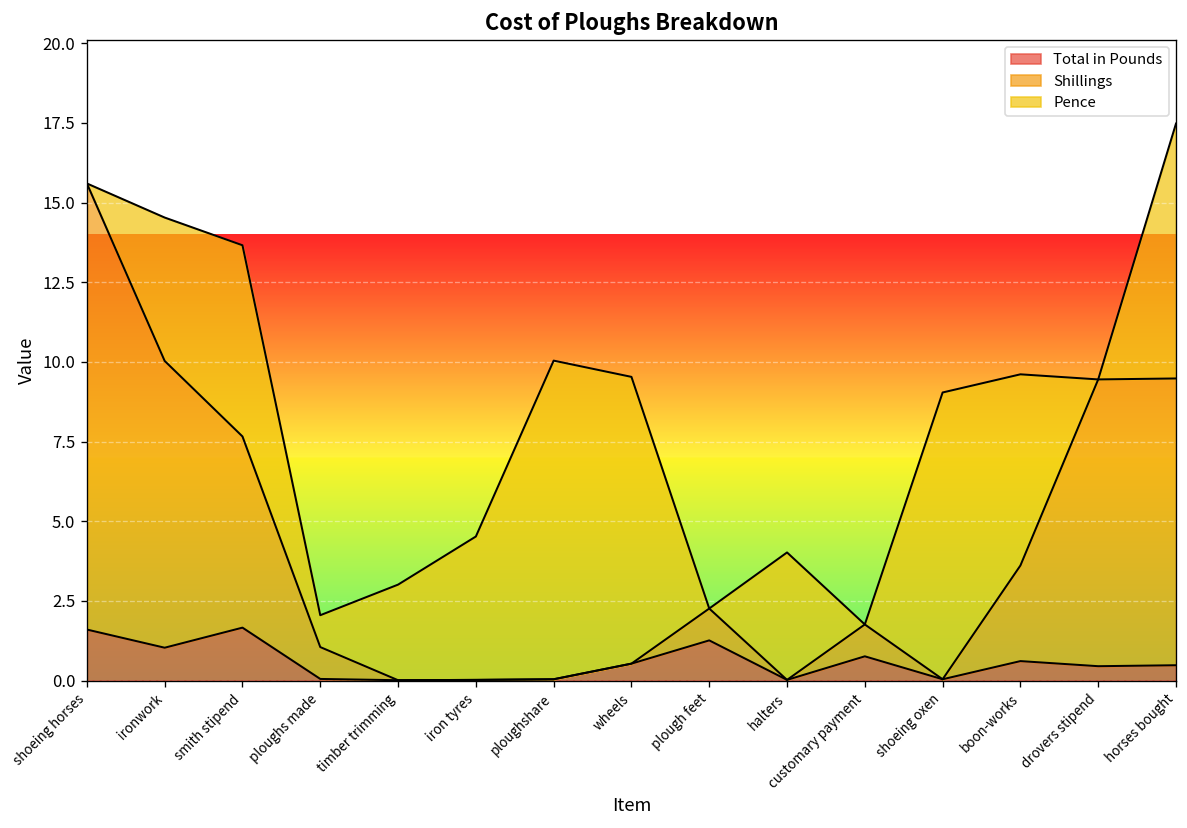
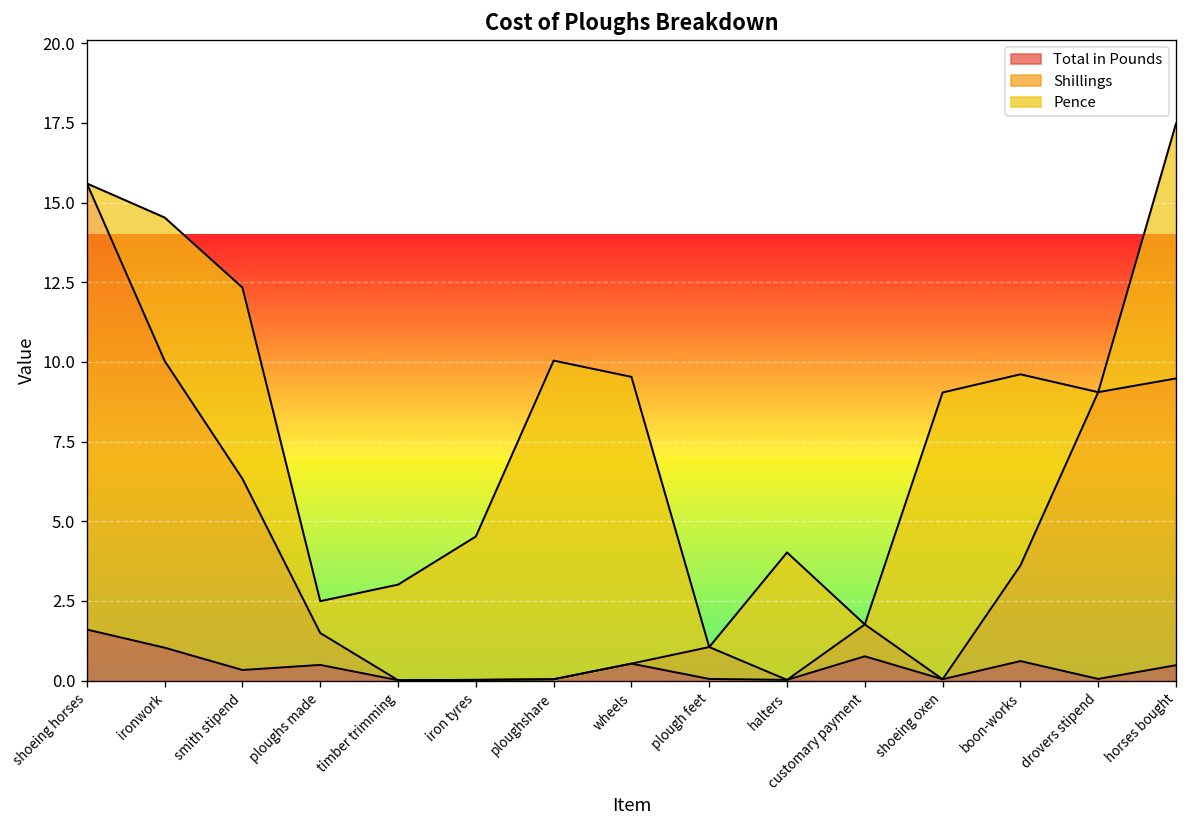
  {
    "Total in Pounds": {
      "shoeing horses": 1.6,
      "ironwork": 1.0,
-     "smith stipend": 1.7,
-     "ploughs made": 0.1,
-     "plough feet": 1.3,
+     "smith stipend": 0.3,
+     "ploughs made": 0.5,
+     "plough feet": 0.1,
      "customary payment": 0.8,
      "boon-works": 0.6,
-     "drovers stipend": 0.5,
+     "drovers stipend": 0.1,
      "horses bought": 0.5
    }
  }
